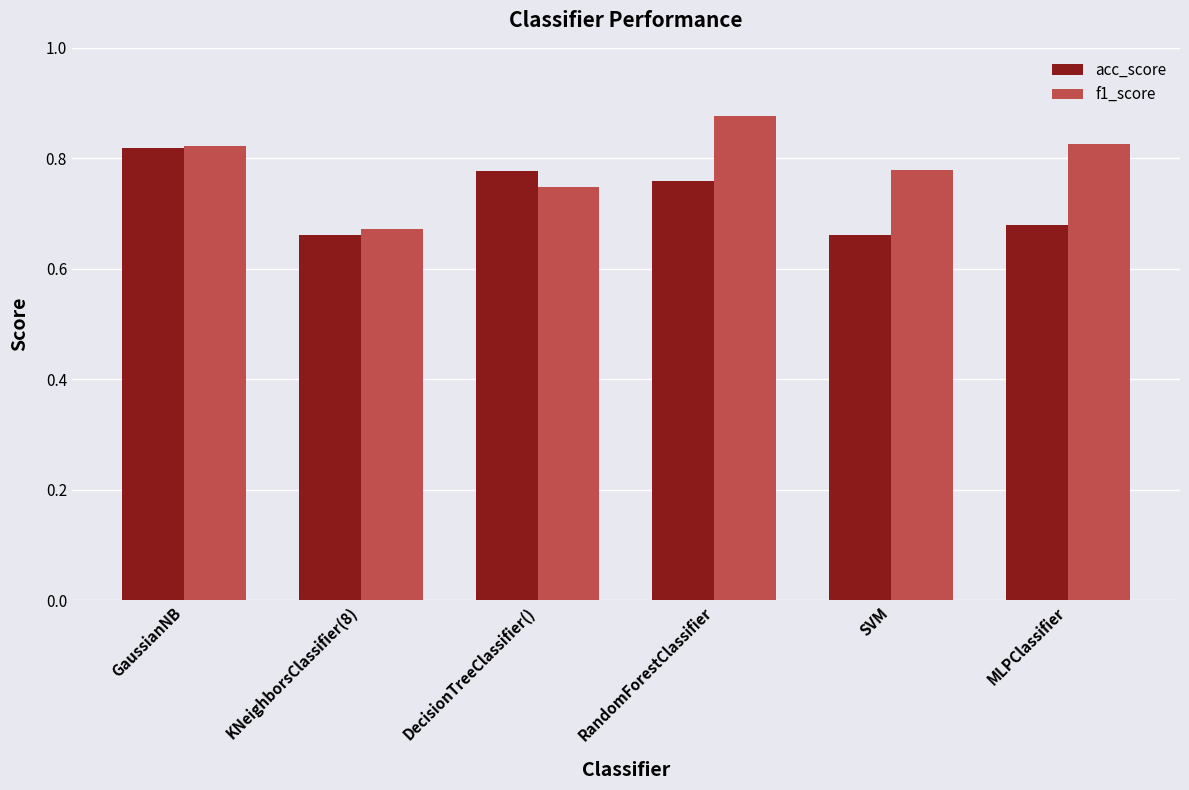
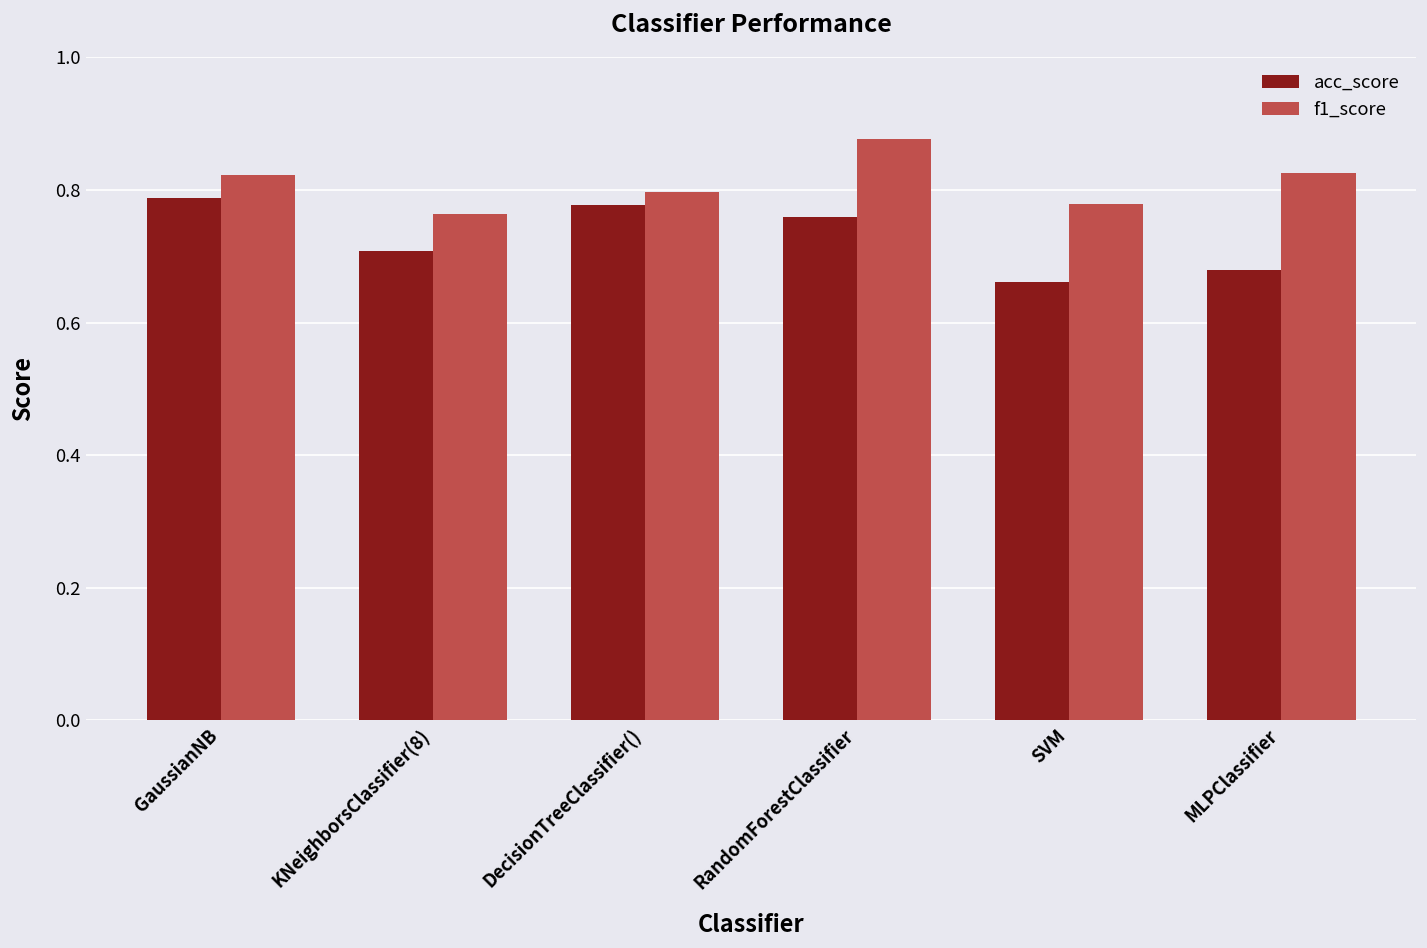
  {
    "acc_score": {
-     "GaussianNB": 0.82,
-     "KNeighborsClassifier(8)": 0.66,
+     "GaussianNB": 0.79,
+     "KNeighborsClassifier(8)": 0.71,
      "DecisionTreeClassifier()": 0.78,
      "RandomForestClassifier": 0.76,
      "SVM": 0.66,
      "MLPClassifier": 0.68
    },
    "f1_score": {
      "GaussianNB": 0.82,
-     "KNeighborsClassifier(8)": 0.67,
-     "DecisionTreeClassifier()": 0.75,
+     "KNeighborsClassifier(8)": 0.76,
+     "DecisionTreeClassifier()": 0.80,
      "RandomForestClassifier": 0.88,
      "SVM": 0.78,
      "MLPClassifier": 0.83
    }
  }
